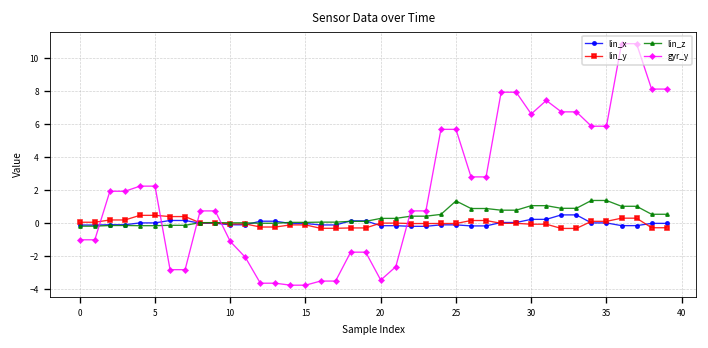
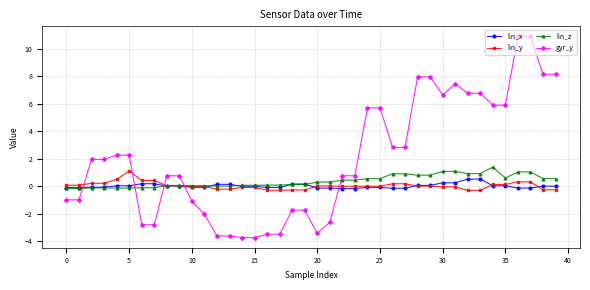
  {
    "lin_x": {
      "30": 0.2
    },
    "lin_y": {
-     "5": 0.5,
+     "5": 1.1,
      "30": -0.1
    },
    "lin_z": {
      "20": 0.3,
-     "25": 1.4,
+     "25": 0.5,
      "30": 1.1,
-     "35": 1.4
+     "35": 0.6
    },
    "gyr_y": {
      "0": -1.0,
      "5": 2.3,
      "10": -1.1,
      "15": -3.8,
      "20": -3.4,
      "25": 5.7,
      "30": 6.6,
      "35": 5.9
    }
  }
